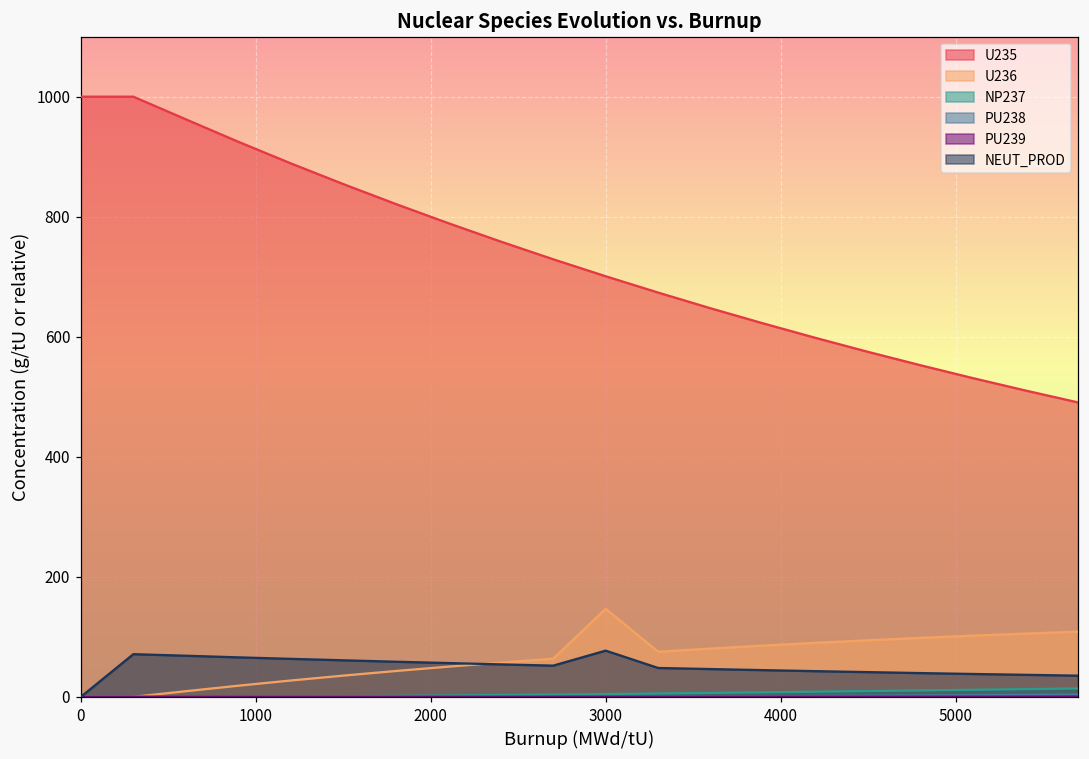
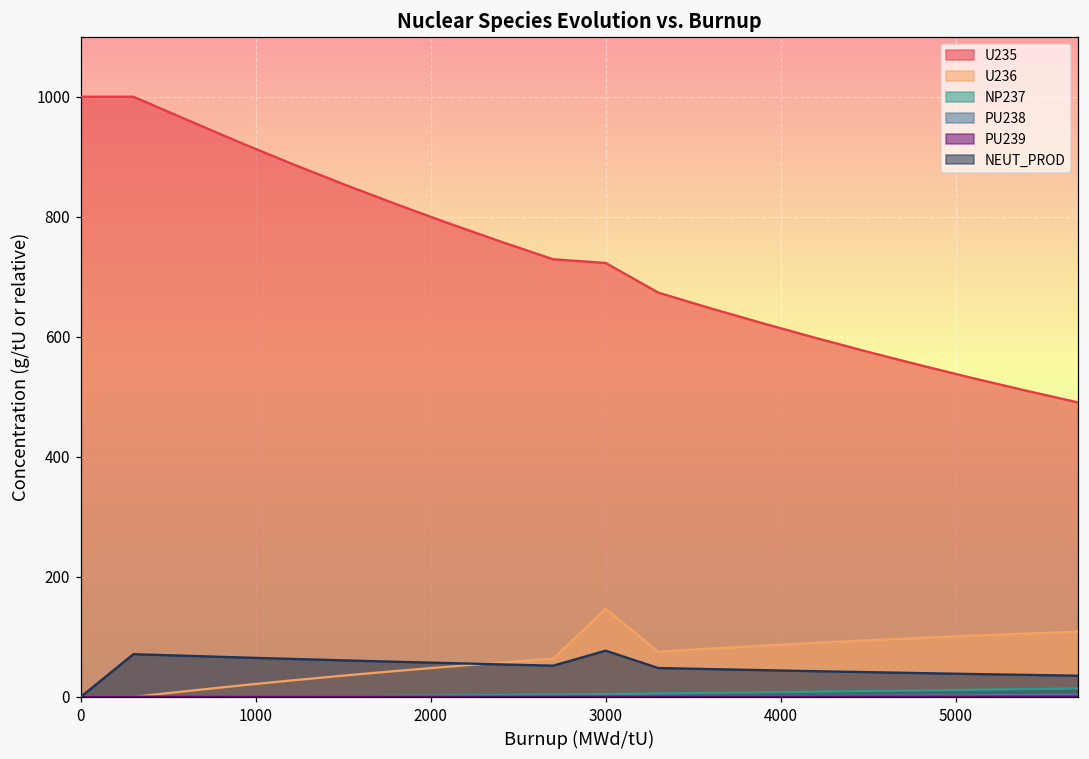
  {
    "U235": {
      "0": 1000,
-     "3000": 700
+     "3000": 720
    },
    "U236": {
      "3000": 150
    },
    "NEUT_PROD": {
      "3000": 80
    }
  }
